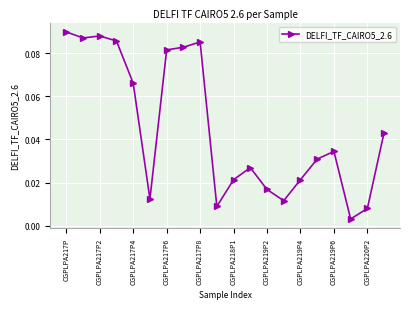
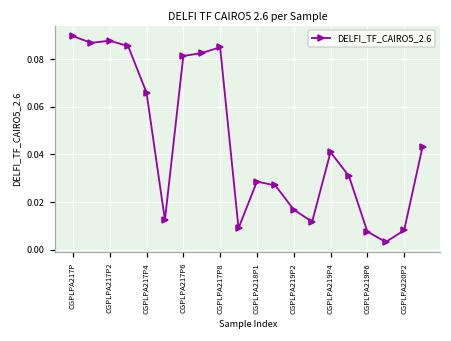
  {
    "CGPLPA217P": 0.090,
    "CGPLPA217P2": 0.088,
    "CGPLPA217P4": 0.066,
    "CGPLPA217P6": 0.081,
    "CGPLPA217P8": 0.085,
-   "CGPLPA218P1": 0.021,
+   "CGPLPA218P1": 0.029,
    "CGPLPA219P2": 0.017,
-   "CGPLPA219P4": 0.021,
-   "CGPLPA219P6": 0.034,
+   "CGPLPA219P4": 0.041,
+   "CGPLPA219P6": 0.008,
    "CGPLPA220P2": 0.008
  }
